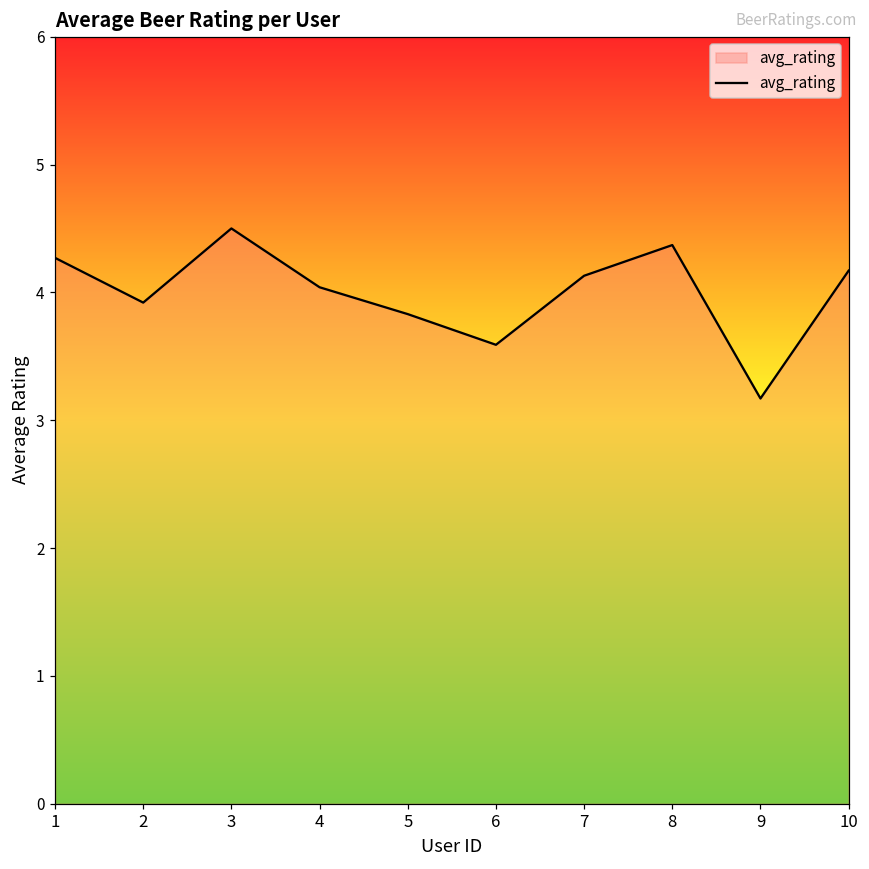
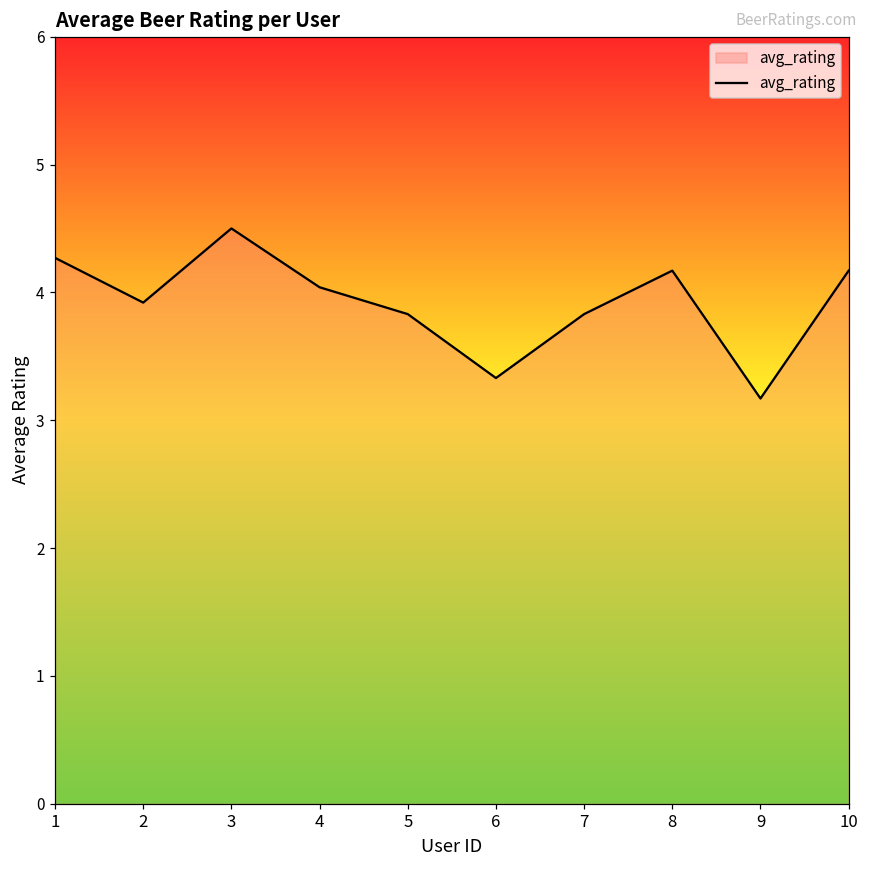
  {
    "1": 4.27,
    "2": 3.92,
    "3": 4.50,
    "4": 4.04,
    "5": 3.83,
-   "6": 3.59,
-   "7": 4.13,
-   "8": 4.37,
+   "6": 3.33,
+   "7": 3.83,
+   "8": 4.17,
    "9": 3.17,
    "10": 4.17
  }
